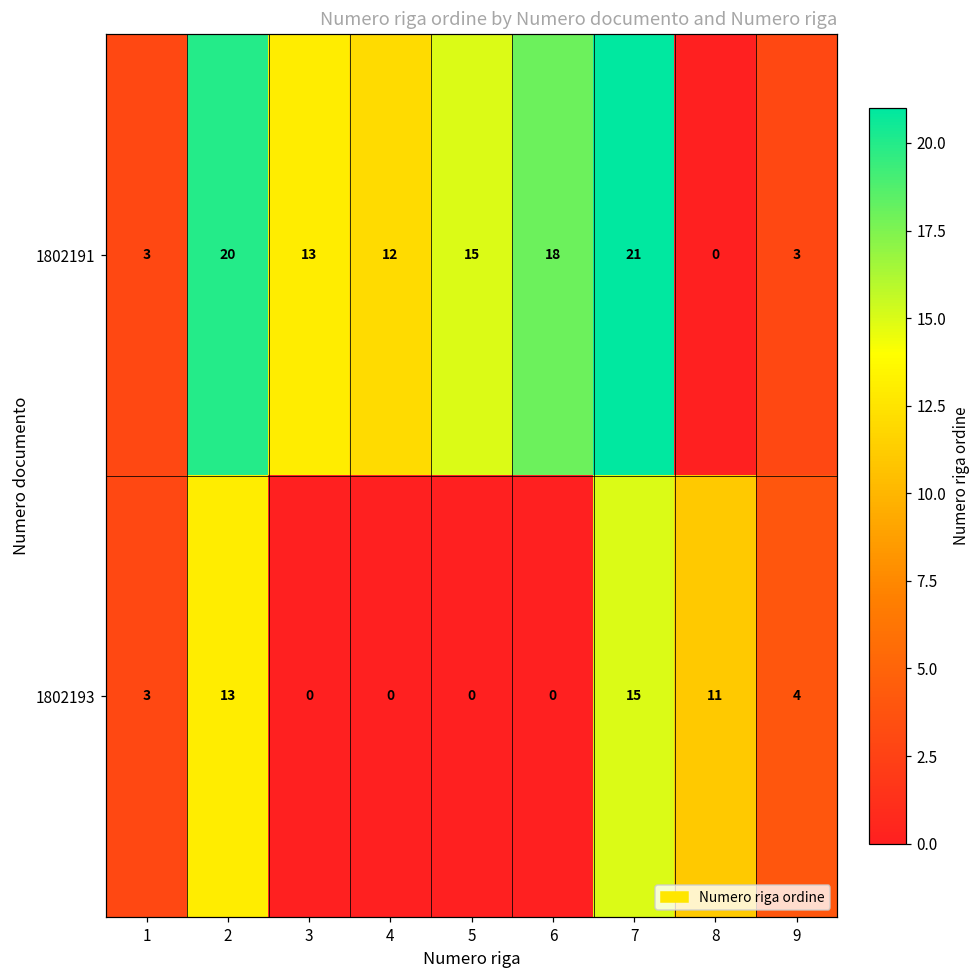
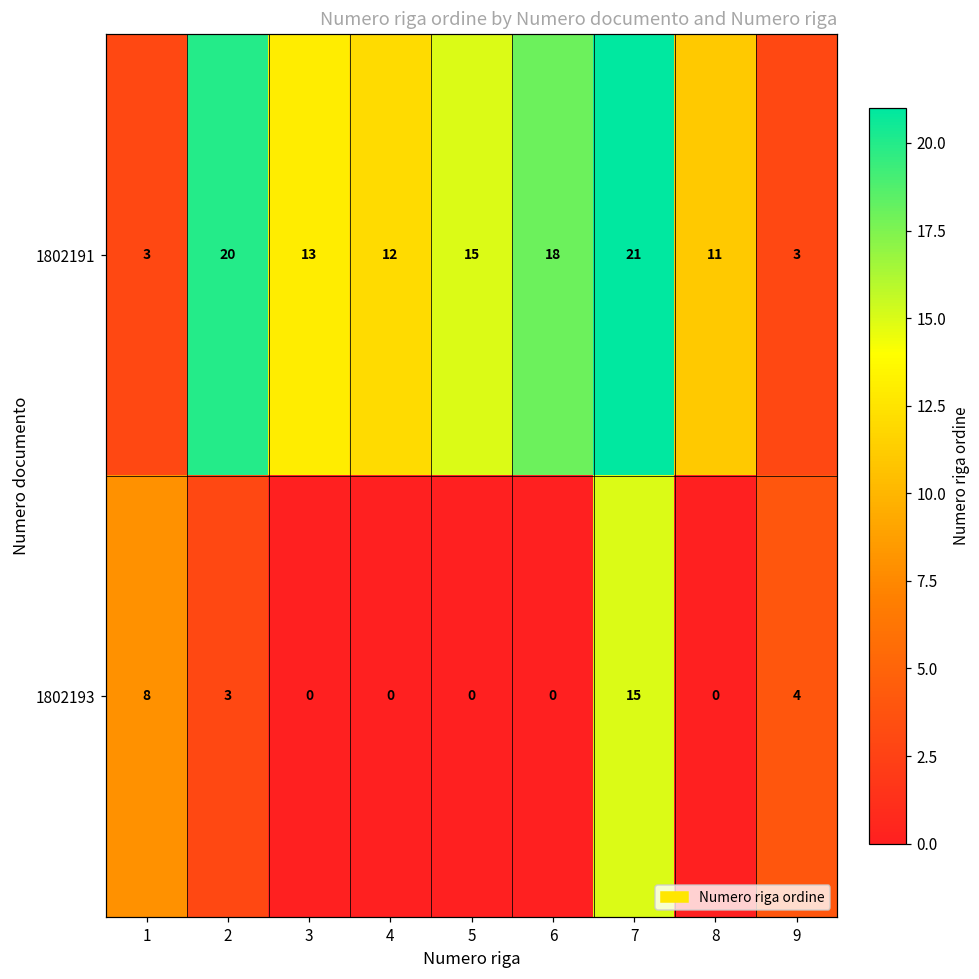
  {
    "1802191": {
      "1": 3,
      "2": 20,
      "3": 13,
      "4": 12,
      "5": 15,
      "6": 18,
      "7": 21,
-     "8": 0,
+     "8": 11,
      "9": 3
    },
    "1802193": {
-     "1": 3,
-     "2": 13,
+     "1": 8,
+     "2": 3,
      "3": 0,
      "4": 0,
      "5": 0,
      "6": 0,
      "7": 15,
-     "8": 11,
+     "8": 0,
      "9": 4
    }
  }
